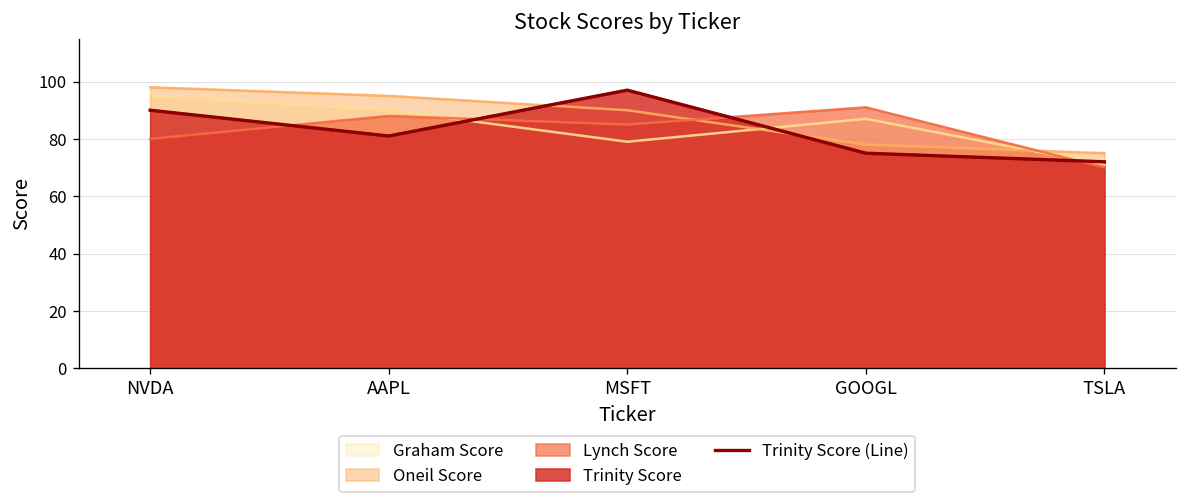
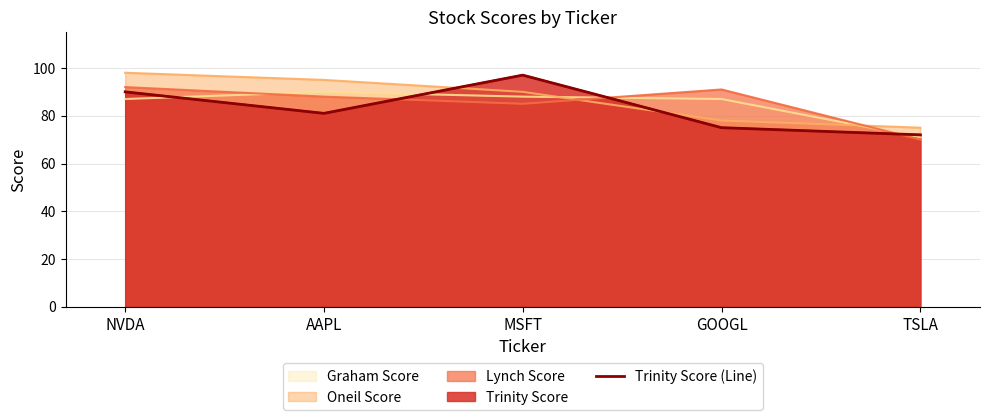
  {
    "Graham Score": {
-     "NVDA": 95,
+     "NVDA": 87,
      "AAPL": 90,
-     "MSFT": 79,
+     "MSFT": 88,
      "GOOGL": 87
    },
    "Oneil Score": {
      "NVDA": 98,
      "AAPL": 95,
      "MSFT": 90,
      "GOOGL": 78,
      "TSLA": 75
    },
    "Lynch Score": {
-     "NVDA": 80,
+     "NVDA": 92,
      "AAPL": 88,
      "MSFT": 85,
      "GOOGL": 91
    },
    "Trinity Score": {
      "NVDA": 90,
      "AAPL": 81,
      "MSFT": 97,
      "GOOGL": 75
    }
  }
